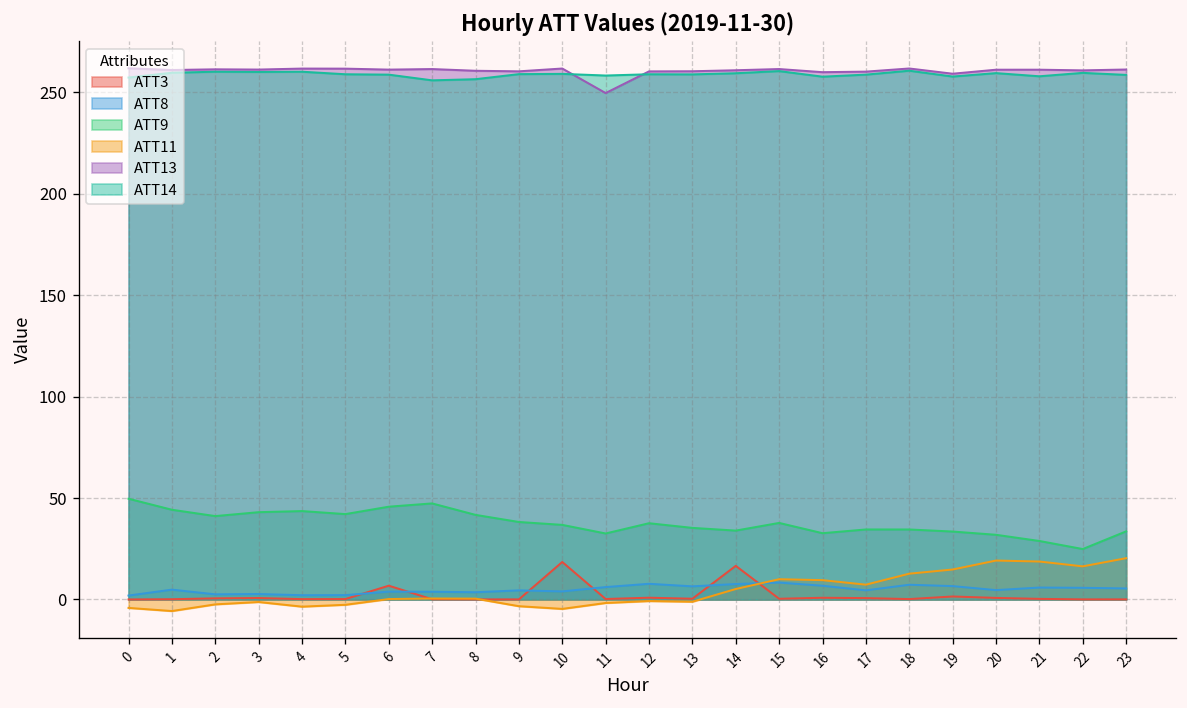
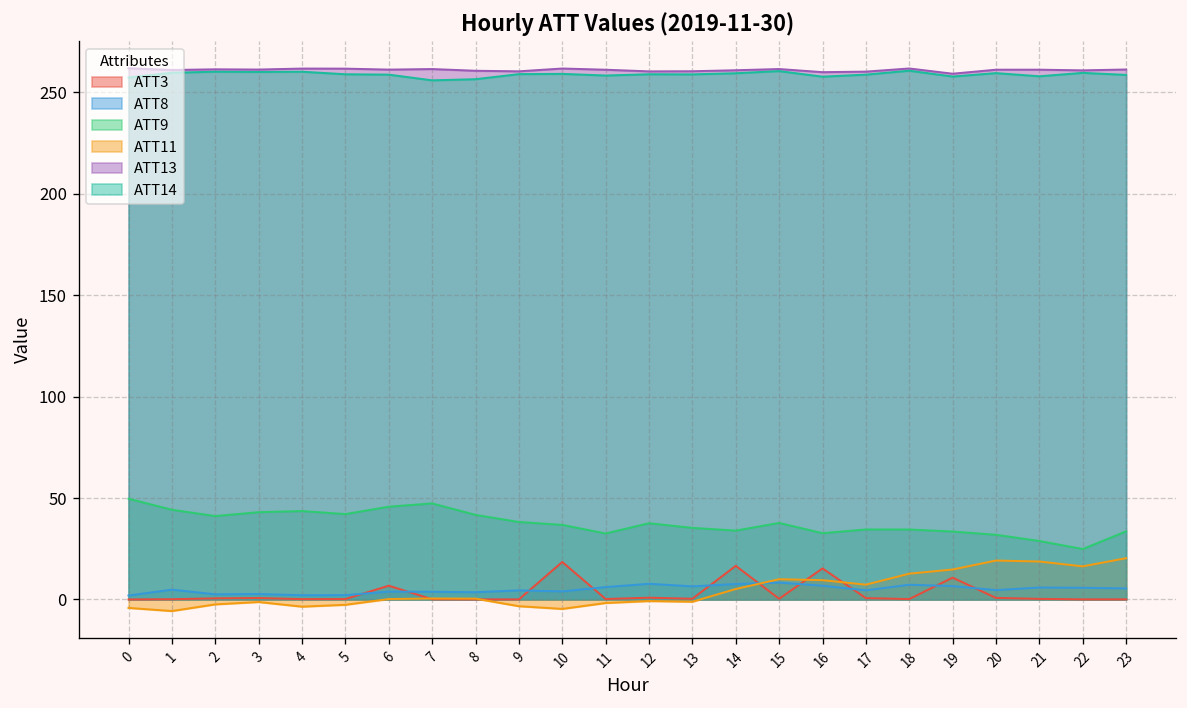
  {
    "ATT3": {
      "6": 7,
      "10": 18,
      "14": 17,
      "15": 0,
-     "16": 1,
+     "16": 15,
      "17": 1,
      "18": 0,
-     "19": 1,
+     "19": 11,
      "20": 1,
      "21": 0,
      "22": 0,
      "23": 0
    },
    "ATT13": {
      "4": 262,
      "5": 262,
      "6": 261,
      "7": 262,
      "8": 261,
      "10": 262,
-     "11": 250,
+     "11": 261,
      "13": 260,
      "16": 260,
      "20": 261,
      "21": 261,
      "23": 261
    }
  }
